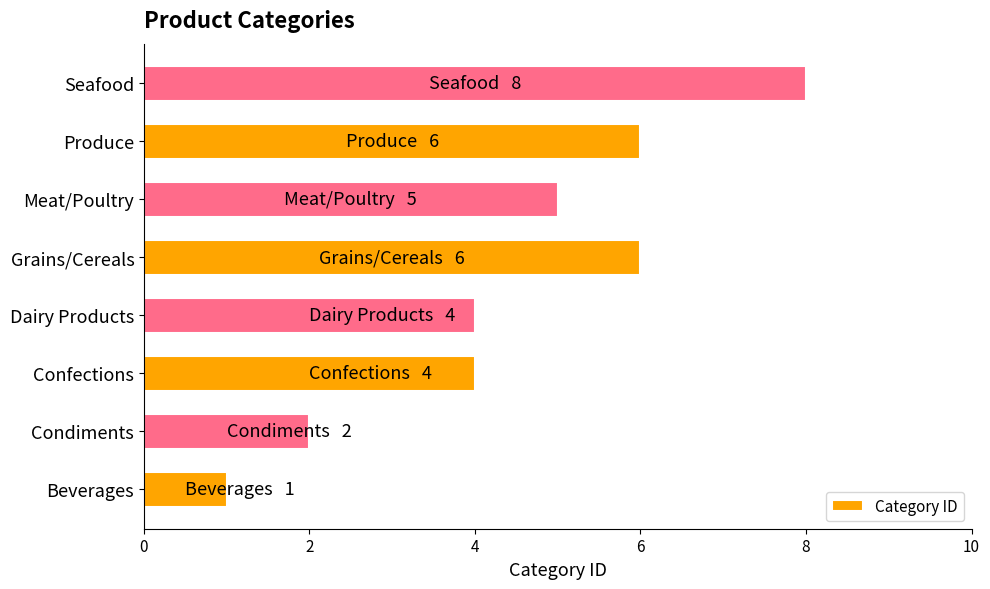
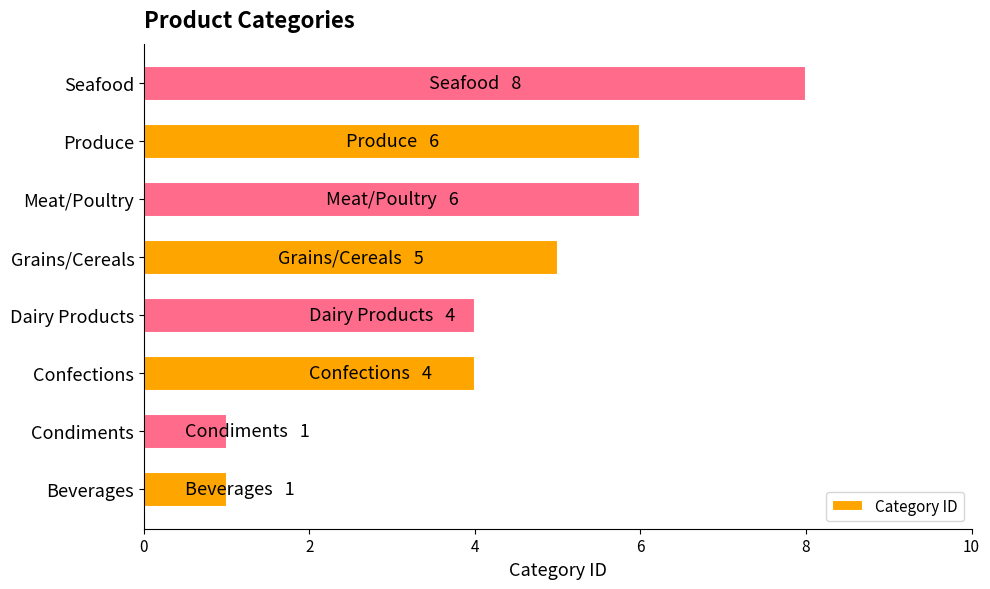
  {
    "Seafood": 8,
    "Produce": 6,
-   "Meat/Poultry": 5,
-   "Grains/Cereals": 6,
+   "Meat/Poultry": 6,
+   "Grains/Cereals": 5,
    "Dairy Products": 4,
    "Confections": 4,
-   "Condiments": 2,
+   "Condiments": 1,
    "Beverages": 1
  }
